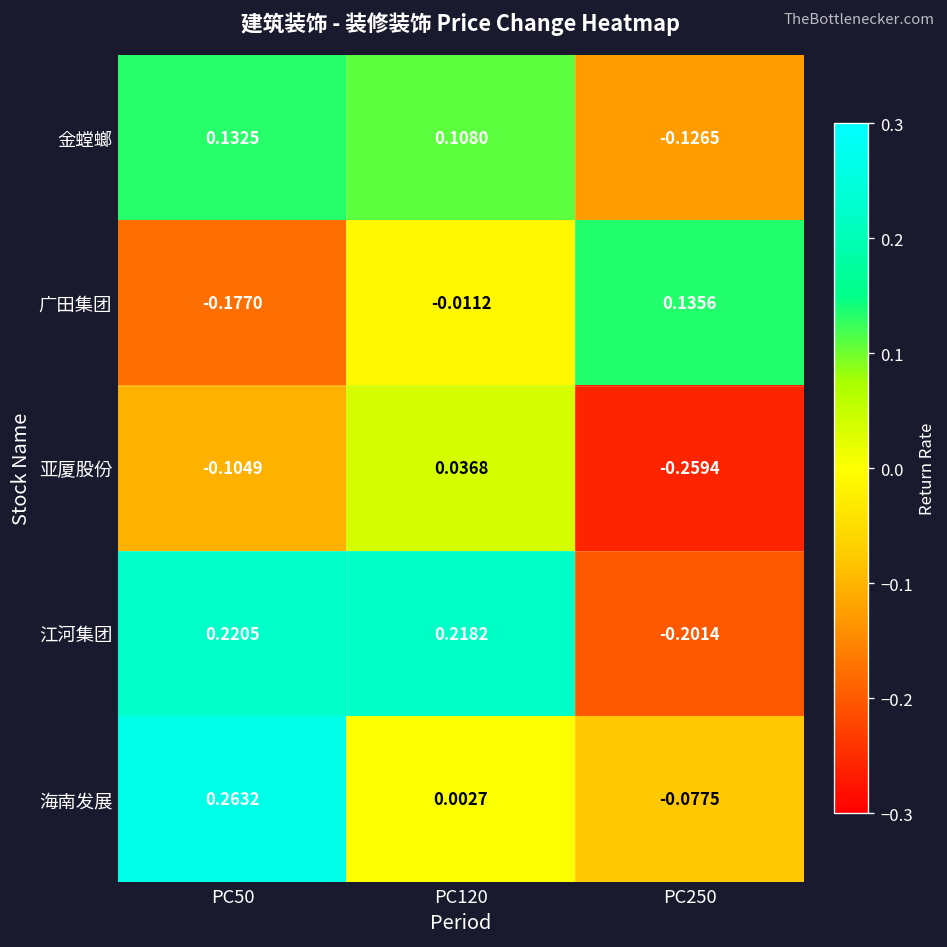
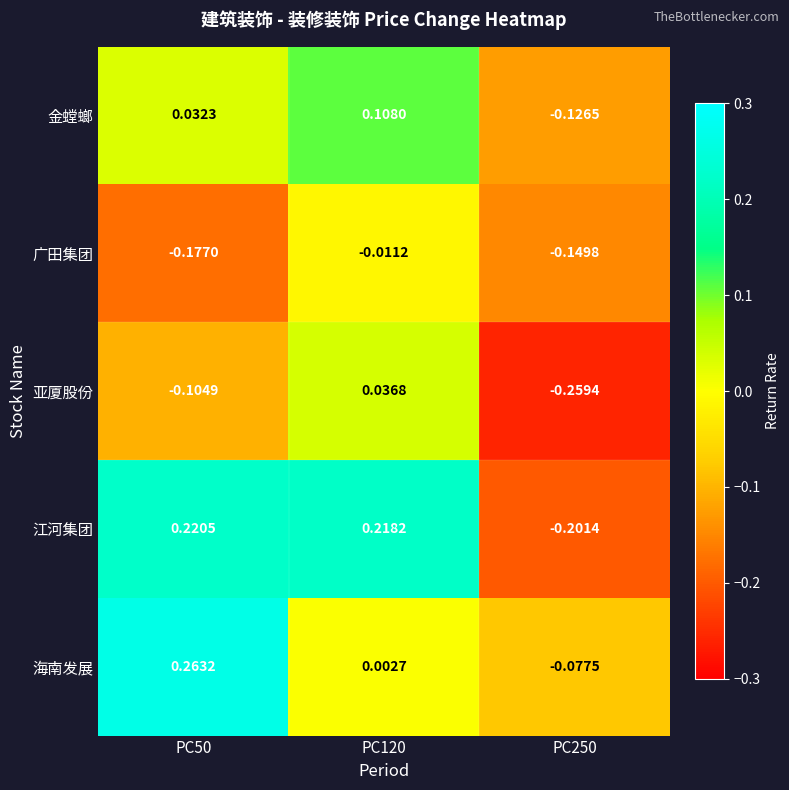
  {
    "金螳螂": {
-     "PC50": 0.1325,
+     "PC50": 0.0323,
      "PC120": 0.1080,
      "PC250": -0.1265
    },
    "广田集团": {
      "PC50": -0.1770,
      "PC120": -0.0112,
-     "PC250": 0.1356
+     "PC250": -0.1498
    },
    "亚厦股份": {
      "PC50": -0.1049,
      "PC120": 0.0368,
      "PC250": -0.2594
    },
    "江河集团": {
      "PC50": 0.2205,
      "PC120": 0.2182,
      "PC250": -0.2014
    },
    "海南发展": {
      "PC50": 0.2632,
      "PC120": 0.0027,
      "PC250": -0.0775
    }
  }
